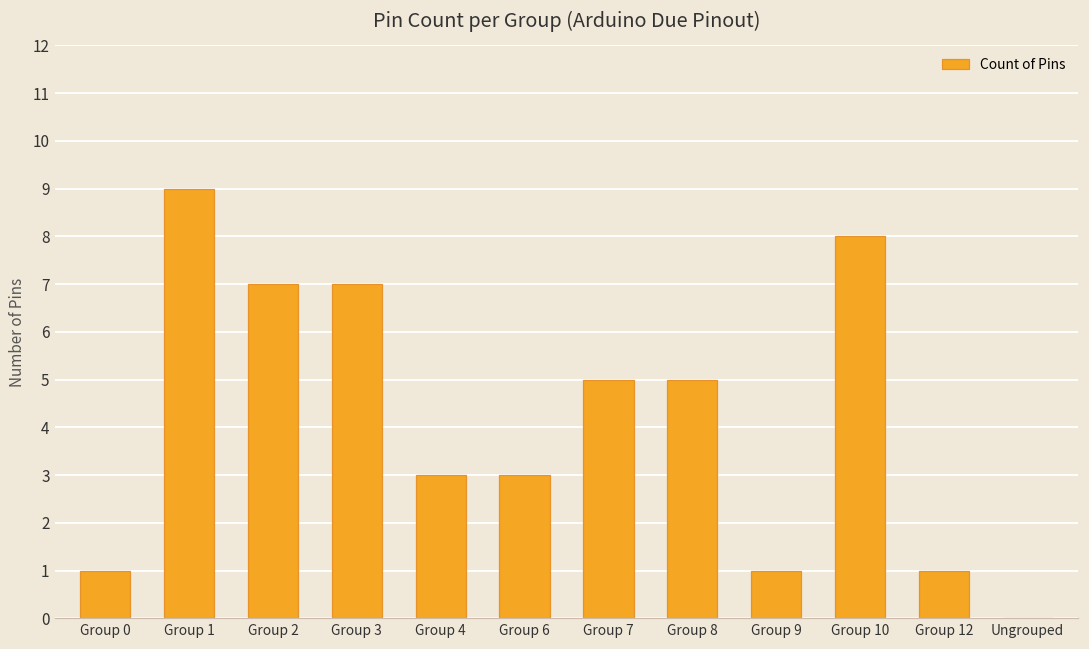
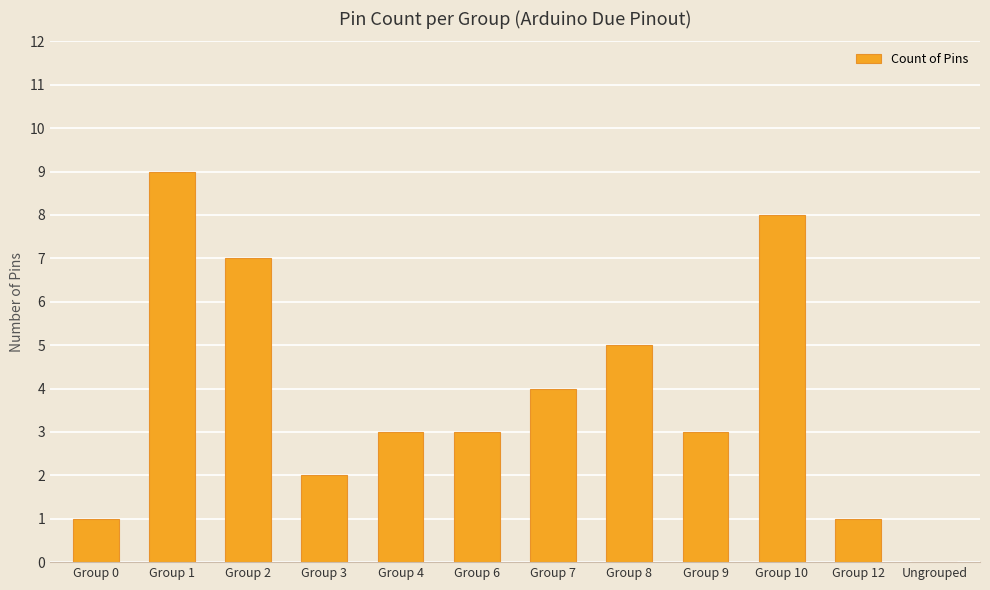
  {
    "Group 0": 1,
    "Group 1": 9,
    "Group 2": 7,
-   "Group 3": 7,
+   "Group 3": 2,
    "Group 4": 3,
    "Group 6": 3,
-   "Group 7": 5,
+   "Group 7": 4,
    "Group 8": 5,
-   "Group 9": 1,
+   "Group 9": 3,
    "Group 10": 8,
    "Group 12": 1,
    "Ungrouped": 0
  }
